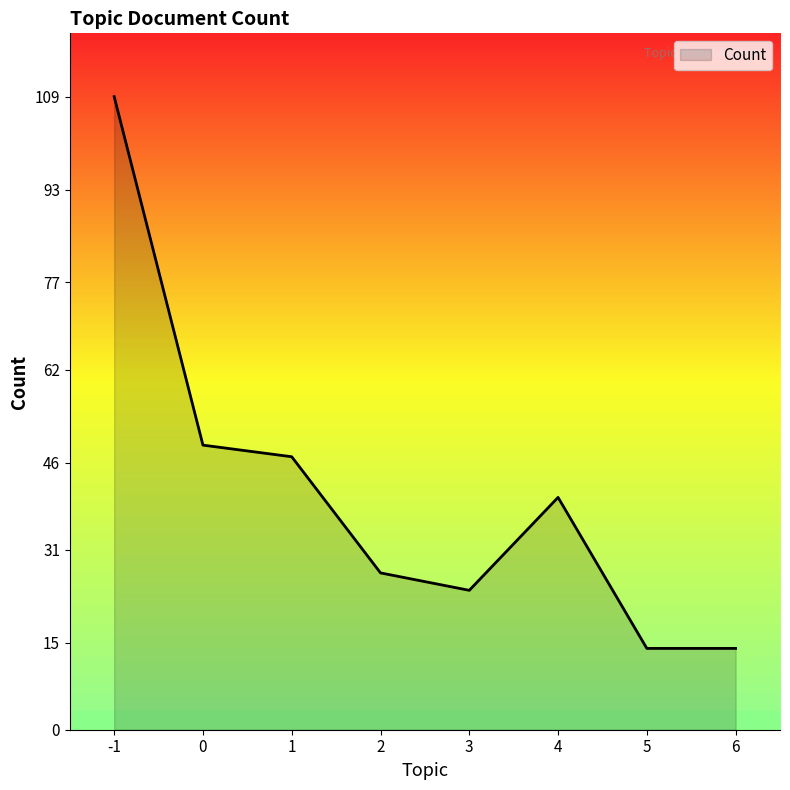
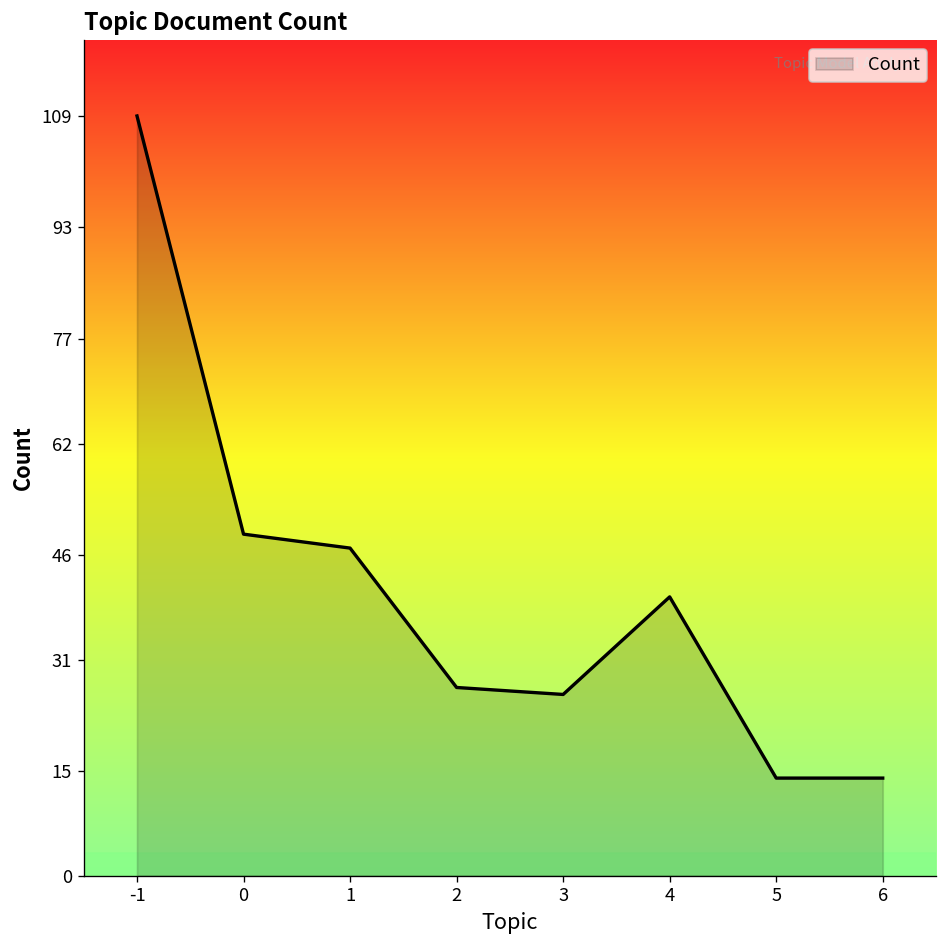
  {
    "-1": 109,
    "0": 49,
    "1": 47,
    "2": 27,
-   "3": 24,
+   "3": 26,
    "4": 40,
    "5": 14,
    "6": 14
  }
